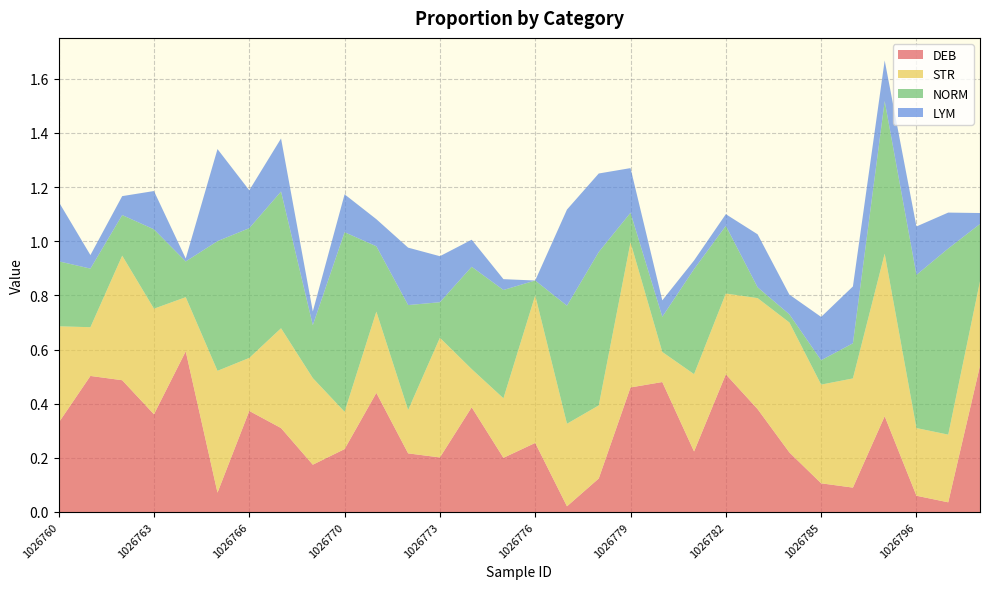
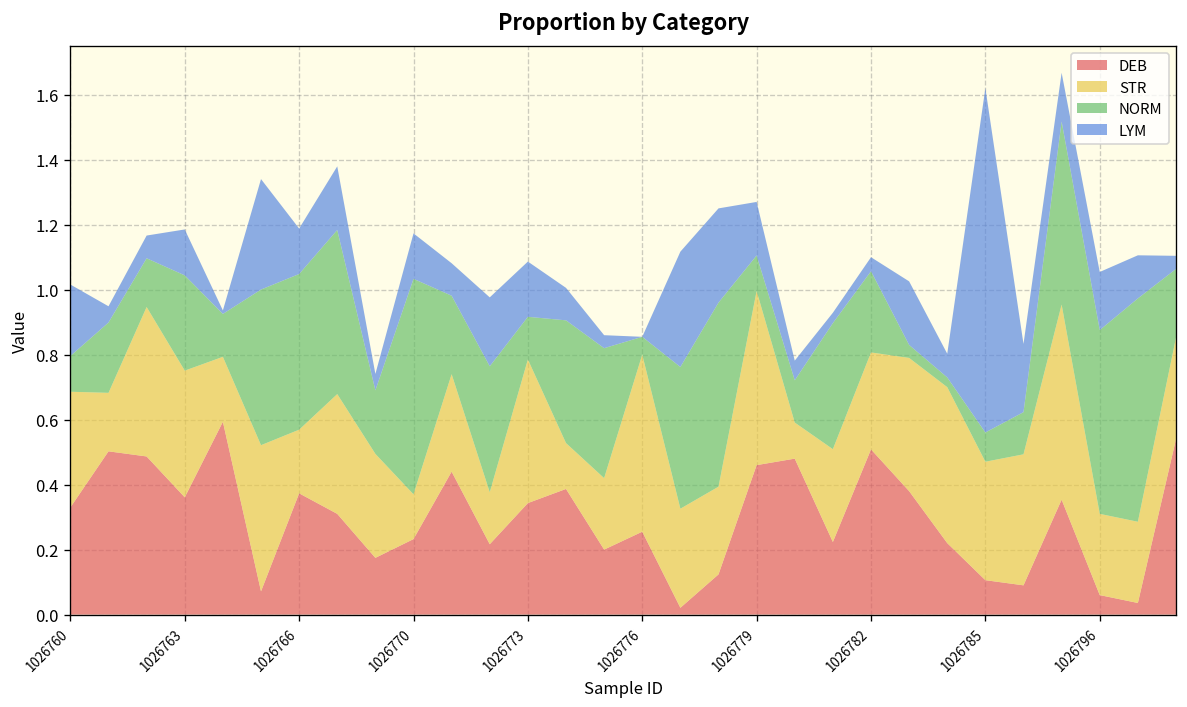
  {
    "DEB": {
      "1026760": 0.33,
      "1026763": 0.36,
      "1026766": 0.37,
      "1026770": 0.23,
-     "1026773": 0.20,
+     "1026773": 0.34,
      "1026776": 0.26,
      "1026779": 0.46,
      "1026782": 0.51,
      "1026785": 0.11,
      "1026796": 0.06
    },
    "STR": {
      "1026760": 0.36,
      "1026763": 0.39,
      "1026766": 0.20,
      "1026770": 0.14,
      "1026773": 0.44,
      "1026776": 0.55,
      "1026779": 0.54,
      "1026782": 0.30,
      "1026785": 0.36,
      "1026796": 0.25
    },
    "NORM": {
-     "1026760": 0.24,
+     "1026760": 0.11,
      "1026763": 0.29,
      "1026766": 0.48,
      "1026770": 0.66,
      "1026773": 0.13,
      "1026779": 0.11,
      "1026782": 0.25,
      "1026785": 0.09,
      "1026796": 0.57
    },
    "LYM": {
      "1026760": 0.22,
      "1026763": 0.14,
      "1026766": 0.14,
      "1026770": 0.14,
      "1026773": 0.17,
      "1026779": 0.16,
      "1026782": 0.04,
-     "1026785": 0.16,
+     "1026785": 1.06,
      "1026796": 0.18
    }
  }
